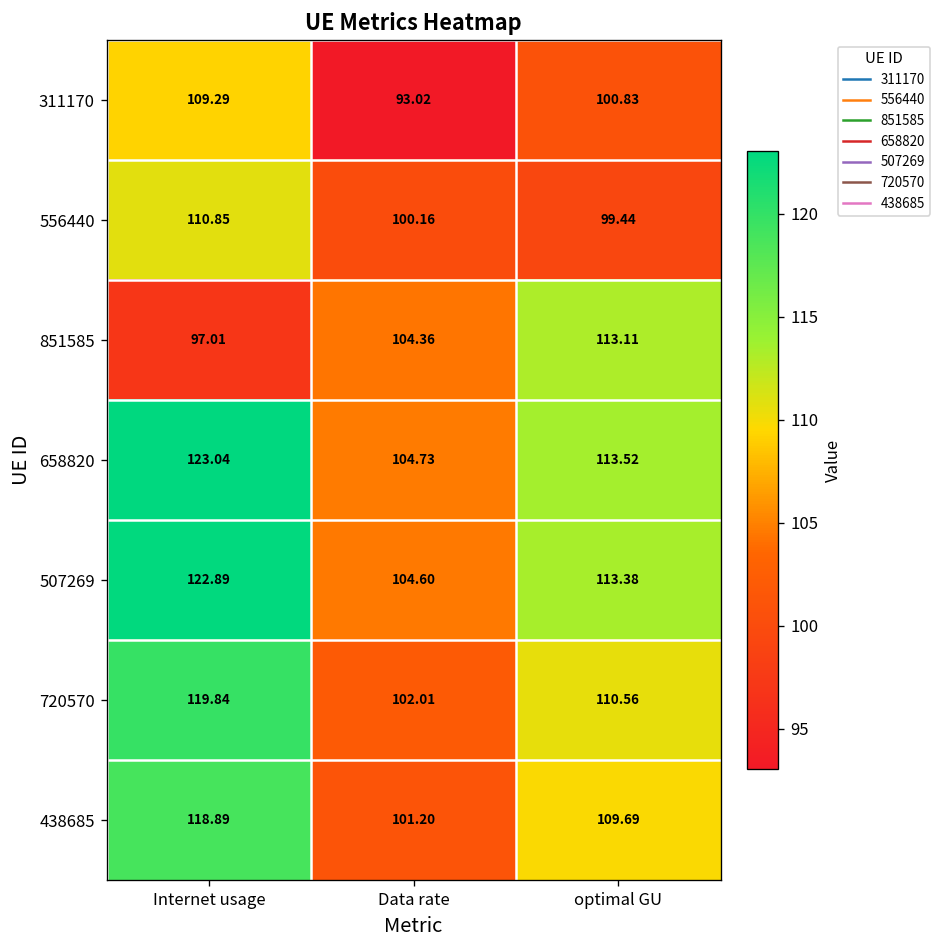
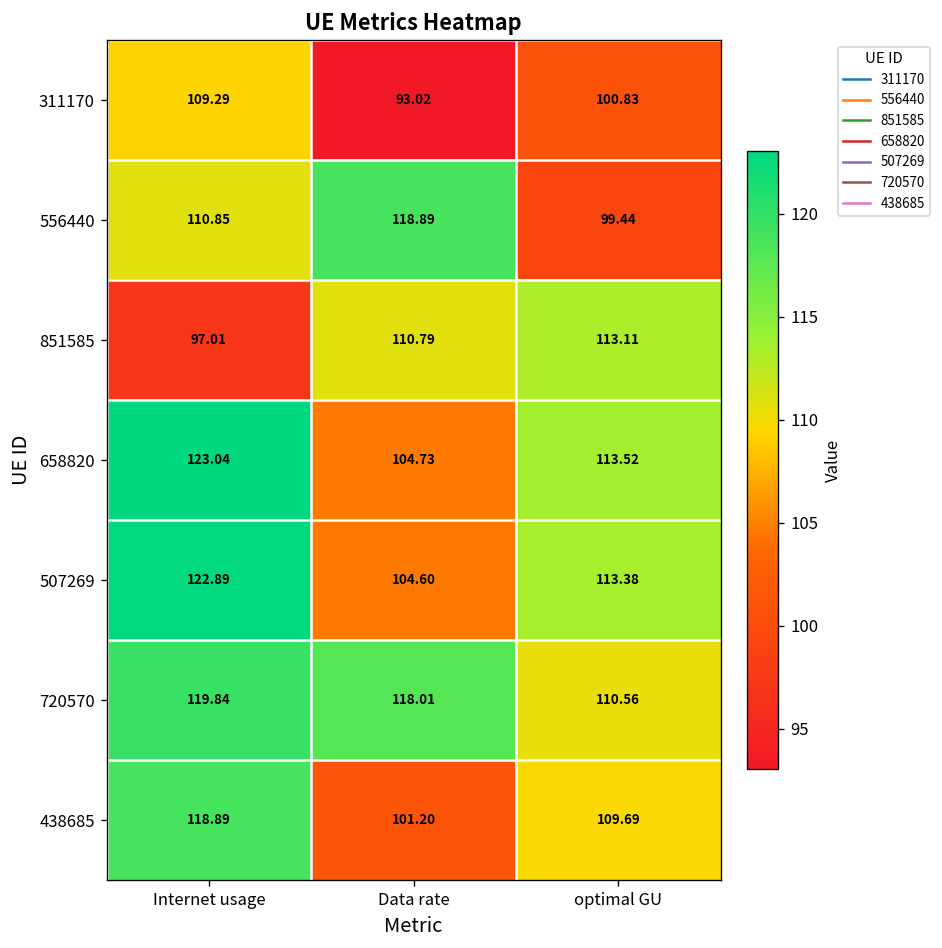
  {
    "311170": {
      "Internet usage": 109.29,
      "Data rate": 93.02,
      "optimal GU": 100.83
    },
    "556440": {
      "Internet usage": 110.85,
-     "Data rate": 100.16,
+     "Data rate": 118.89,
      "optimal GU": 99.44
    },
    "851585": {
      "Internet usage": 97.01,
-     "Data rate": 104.36,
+     "Data rate": 110.79,
      "optimal GU": 113.11
    },
    "658820": {
      "Internet usage": 123.04,
      "Data rate": 104.73,
      "optimal GU": 113.52
    },
    "507269": {
      "Internet usage": 122.89,
      "Data rate": 104.60,
      "optimal GU": 113.38
    },
    "720570": {
      "Internet usage": 119.84,
-     "Data rate": 102.01,
+     "Data rate": 118.01,
      "optimal GU": 110.56
    },
    "438685": {
      "Internet usage": 118.89,
      "Data rate": 101.20,
      "optimal GU": 109.69
    }
  }
